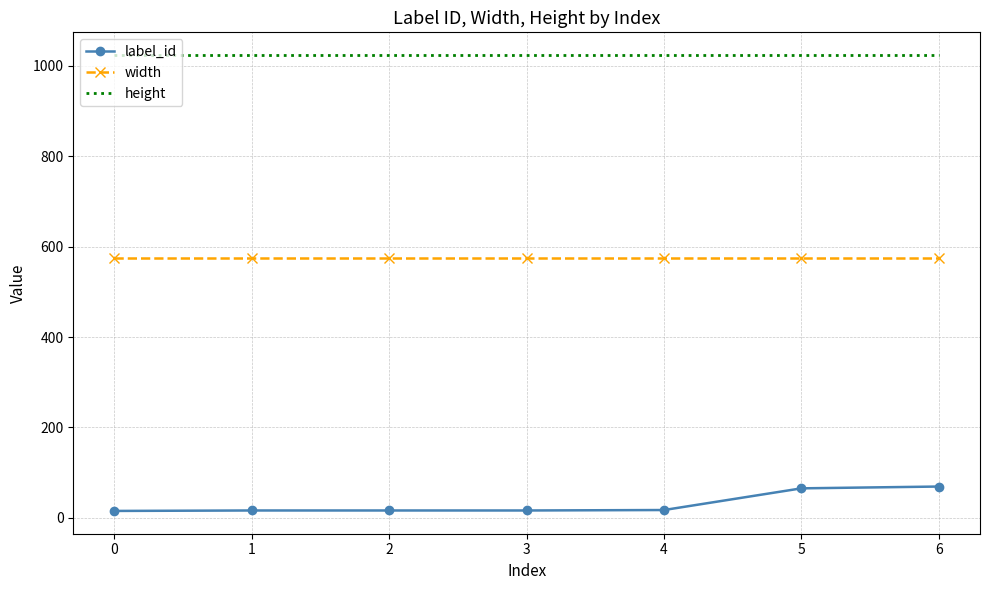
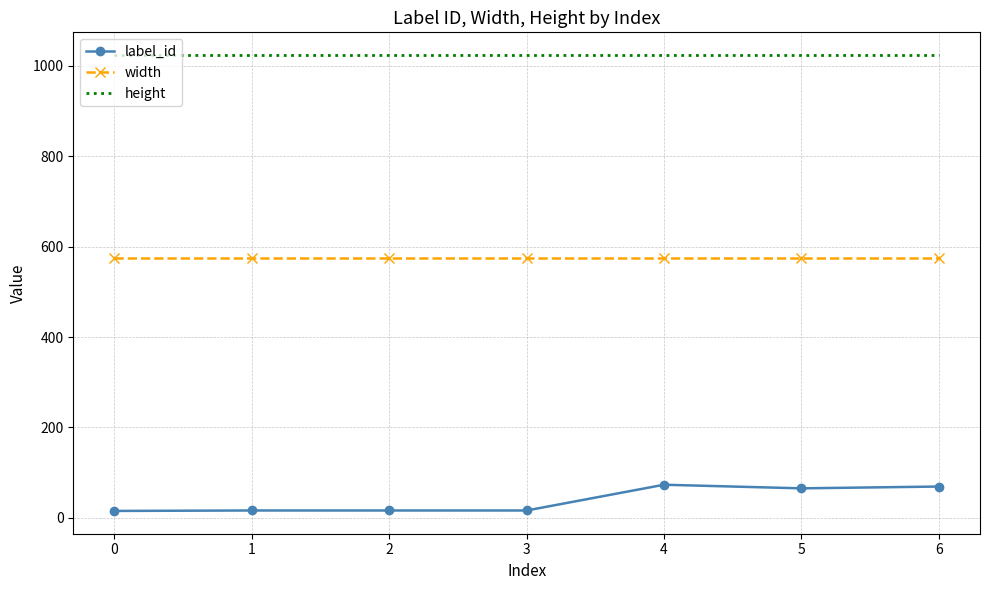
  {
    "label_id": {
      "0": 20,
      "1": 20,
      "2": 20,
      "3": 20,
-     "4": 20,
+     "4": 70,
      "5": 70,
      "6": 70
    },
    "width": {
      "0": 580,
      "1": 580,
      "2": 580,
      "3": 580,
      "4": 580,
      "5": 580,
      "6": 580
    },
    "height": {
      "1": 1020,
      "2": 1020,
      "3": 1020,
      "4": 1020,
      "5": 1020,
      "6": 1020
    }
  }
